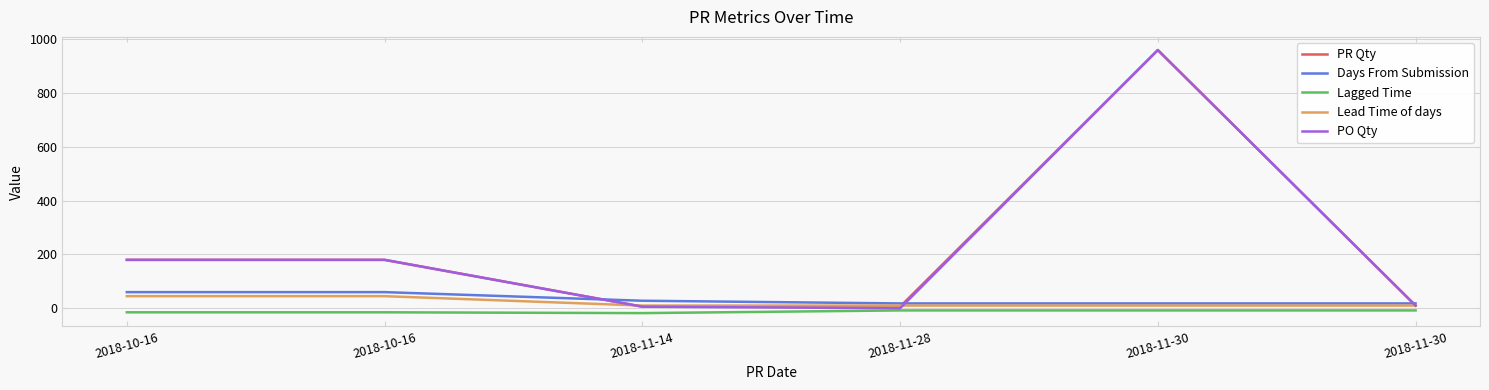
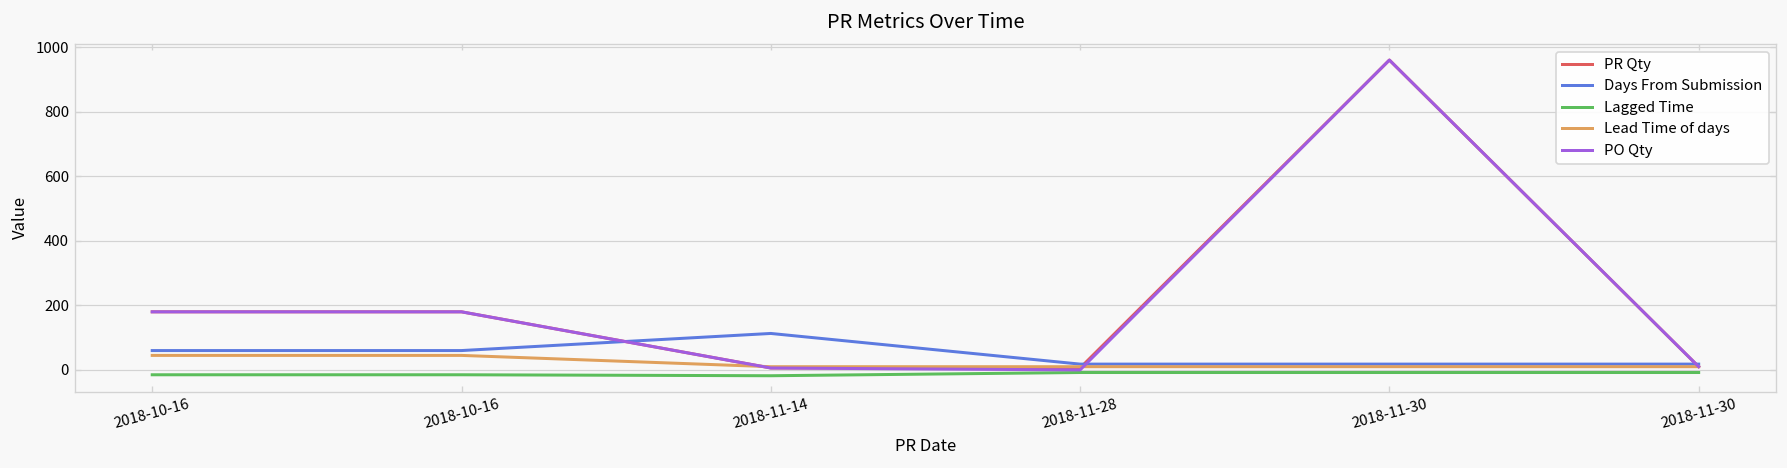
  {
    "Days From Submission": {
-     "2018-11-14": 30
+     "2018-11-14": 110
    },
    "Lagged Time": {
      "2018-11-14": -20
    }
  }
